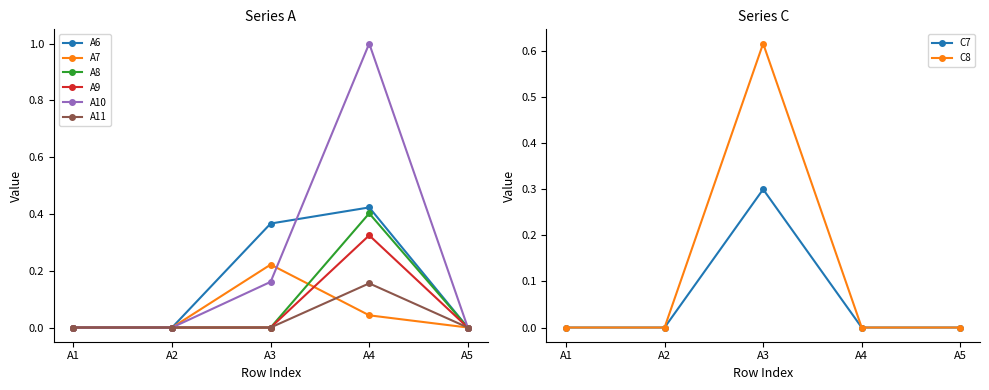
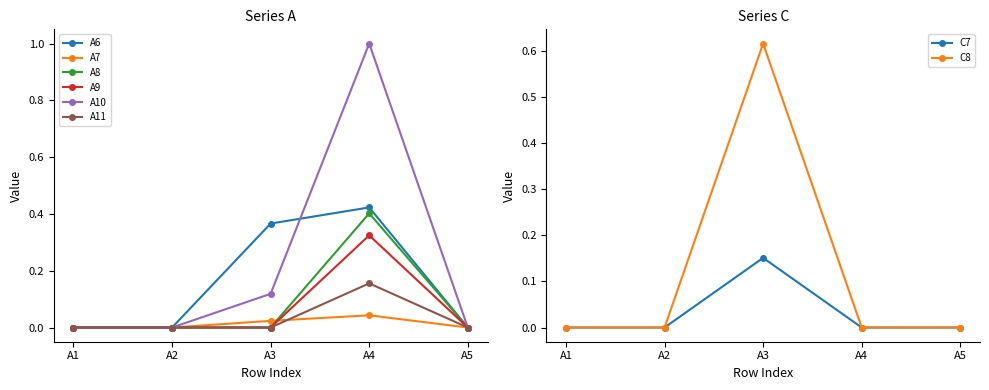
  {
    "Series A": {
      "A6": {
        "A3": 0.37,
        "A4": 0.42
      },
      "A7": {
-       "A3": 0.22,
+       "A3": 0.02,
        "A4": 0.04
      },
      "A8": {
        "A4": 0.40
      },
      "A9": {
        "A4": 0.32
      },
      "A10": {
-       "A3": 0.16,
+       "A3": 0.12,
        "A4": 1.00
      },
      "A11": {
        "A4": 0.16
      }
    },
    "Series C": {
      "C7": {
-       "A3": 0.30
+       "A3": 0.15
      },
      "C8": {
        "A3": 0.62
      }
    }
  }
